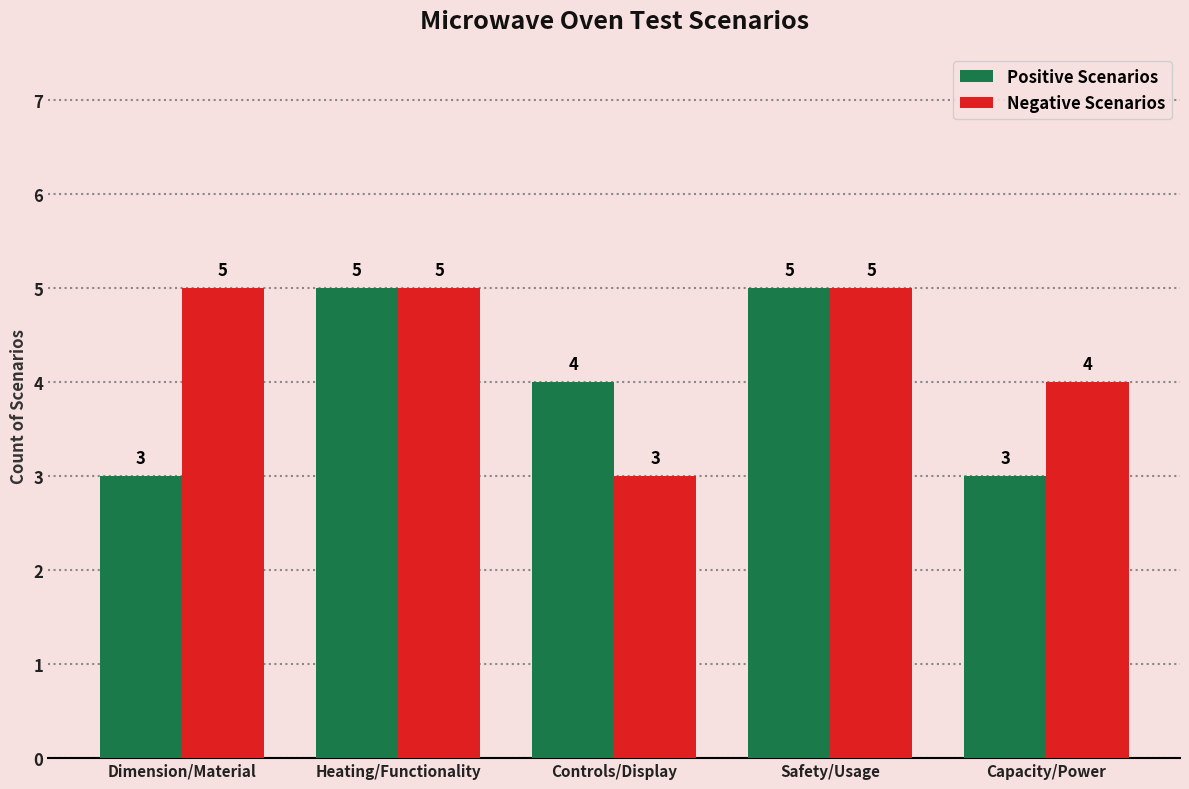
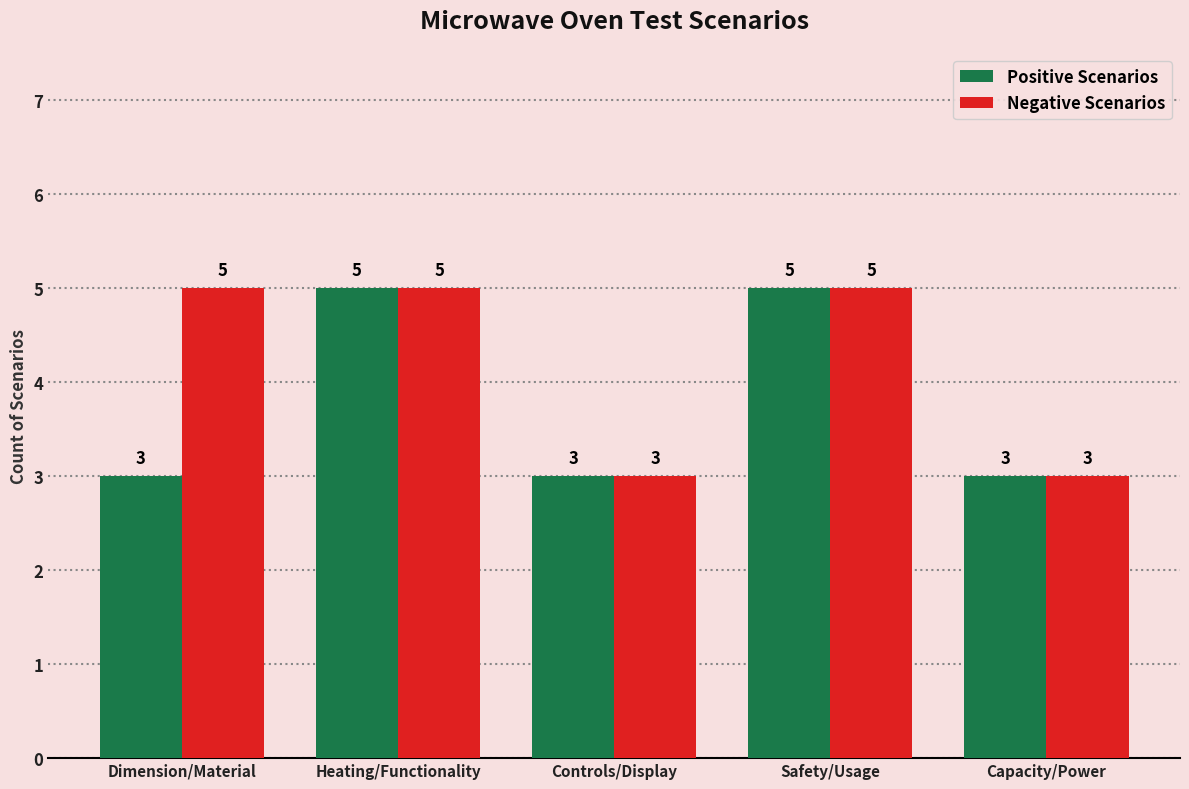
  {
    "Positive Scenarios": {
      "Dimension/Material": 3,
      "Heating/Functionality": 5,
-     "Controls/Display": 4,
+     "Controls/Display": 3,
      "Safety/Usage": 5,
      "Capacity/Power": 3
    },
    "Negative Scenarios": {
      "Dimension/Material": 5,
      "Heating/Functionality": 5,
      "Controls/Display": 3,
      "Safety/Usage": 5,
-     "Capacity/Power": 4
+     "Capacity/Power": 3
    }
  }
